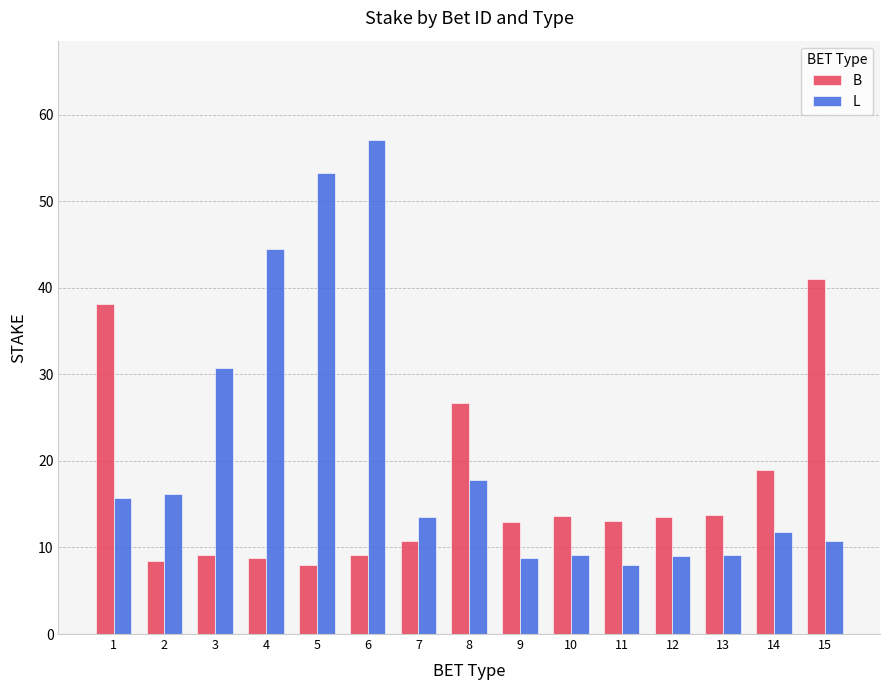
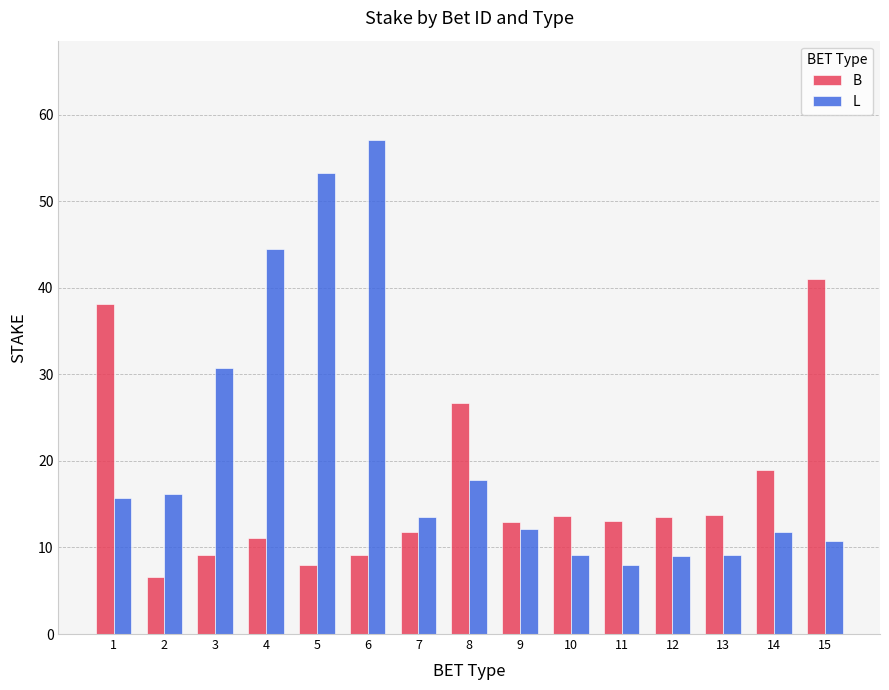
  {
    "B": {
      "1": 38,
-     "2": 8,
+     "2": 7,
      "3": 9,
-     "4": 9,
+     "4": 11,
      "5": 8,
      "6": 9,
-     "7": 11,
+     "7": 12,
      "8": 27,
      "9": 13,
      "10": 14,
      "11": 13,
      "12": 14,
      "13": 14,
      "14": 19,
      "15": 41
    },
    "L": {
      "1": 16,
      "2": 16,
      "3": 31,
      "4": 44,
      "5": 53,
      "6": 57,
      "7": 14,
      "8": 18,
-     "9": 9,
+     "9": 12,
      "10": 9,
      "11": 8,
      "12": 9,
      "13": 9,
      "14": 12,
      "15": 11
    }
  }
